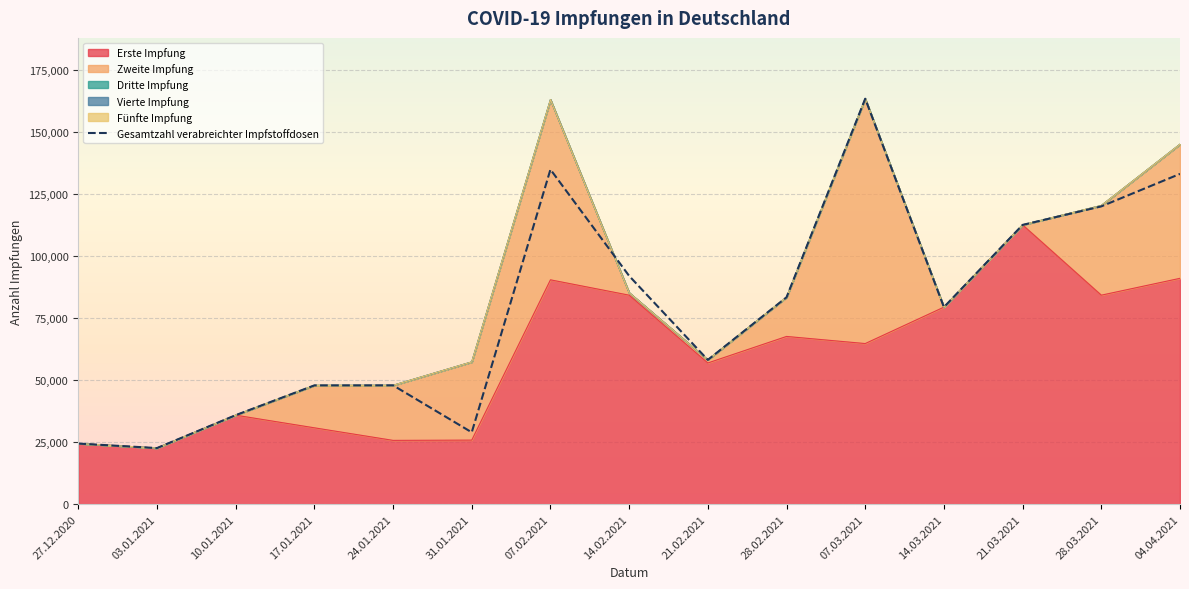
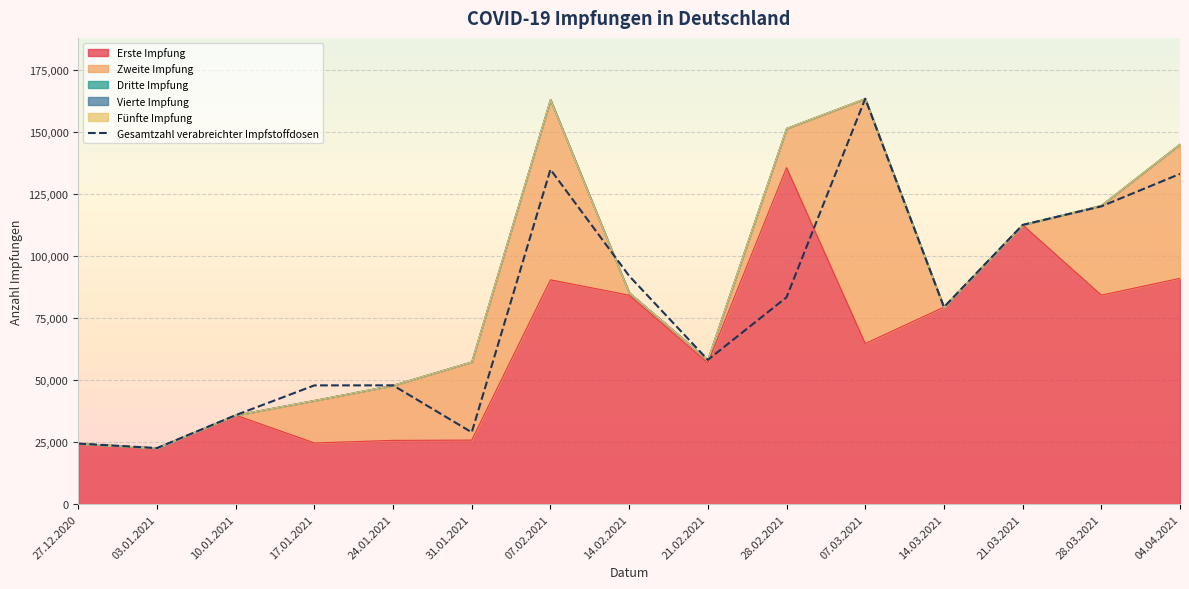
  {
    "Erste Impfung": {
-     "17.01.2021": "31,000",
+     "17.01.2021": "25,000",
      "24.01.2021": "26,000",
      "31.01.2021": "26,000",
      "07.02.2021": "90,000",
      "21.02.2021": "57,000",
-     "28.02.2021": "68,000",
+     "28.02.2021": "136,000",
      "07.03.2021": "65,000",
      "28.03.2021": "84,000",
      "04.04.2021": "91,000"
    },
    "Gesamtzahl verabreichter Impfstoffdosen": {
      "31.01.2021": "29,000",
      "07.02.2021": "135,000",
      "14.02.2021": "92,000",
      "04.04.2021": "133,000"
    }
  }
